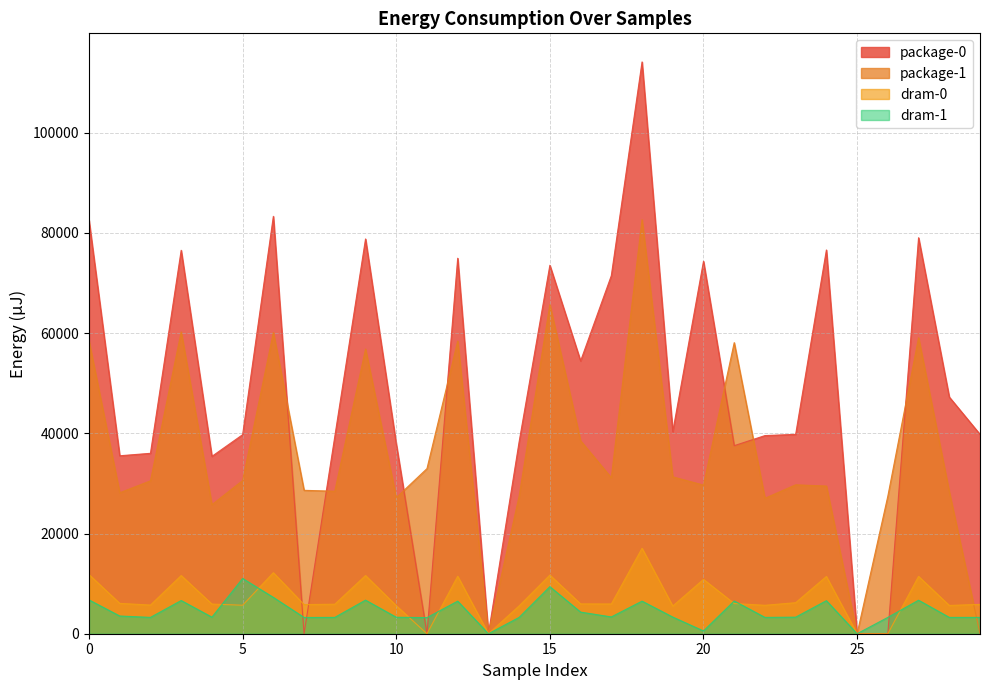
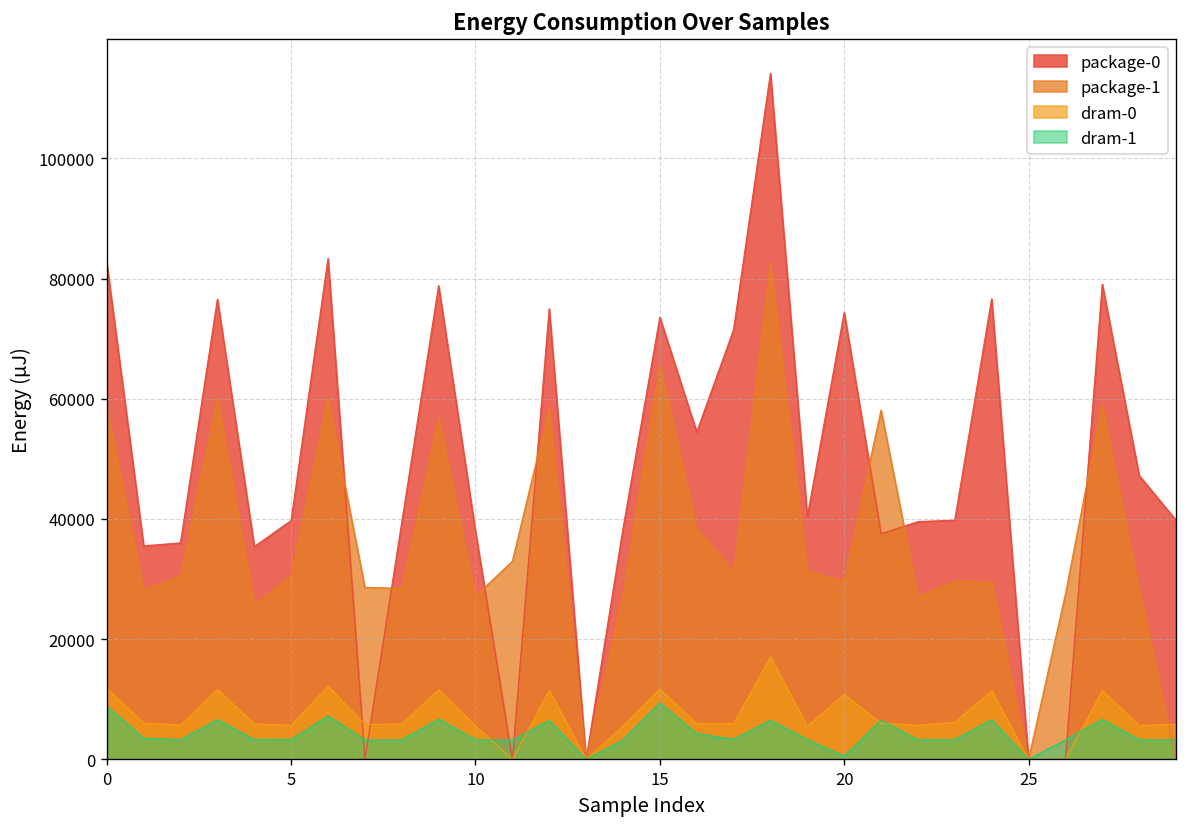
  {
    "dram-1": {
-     "0": 7000,
-     "5": 11000,
+     "0": 9000,
+     "5": 3000,
      "10": 3000,
      "15": 9000,
      "20": 1000
    }
  }
